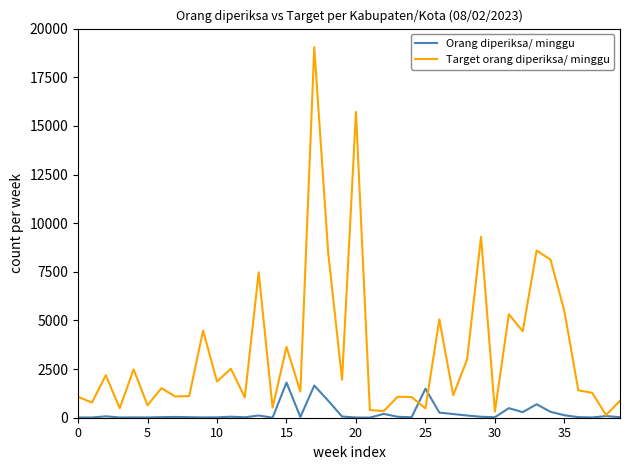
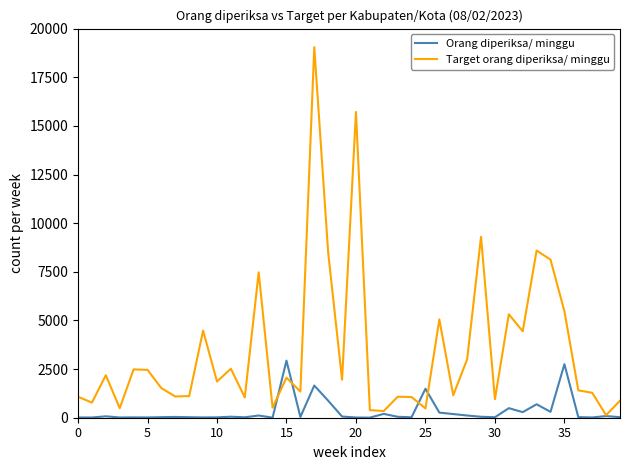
  {
    "Orang diperiksa/ minggu": {
      "0": 0,
      "5": 0,
      "10": 0,
-     "15": 1800,
+     "15": 2900,
      "20": 0,
      "25": 1500,
      "30": 0,
-     "35": 100
+     "35": 2800
    },
    "Target orang diperiksa/ minggu": {
      "0": 1100,
-     "5": 600,
+     "5": 2500,
      "10": 1900,
-     "15": 3600,
+     "15": 2100,
      "20": 15700,
      "25": 500,
-     "30": 300,
+     "30": 1000,
      "35": 5500
    }
  }
